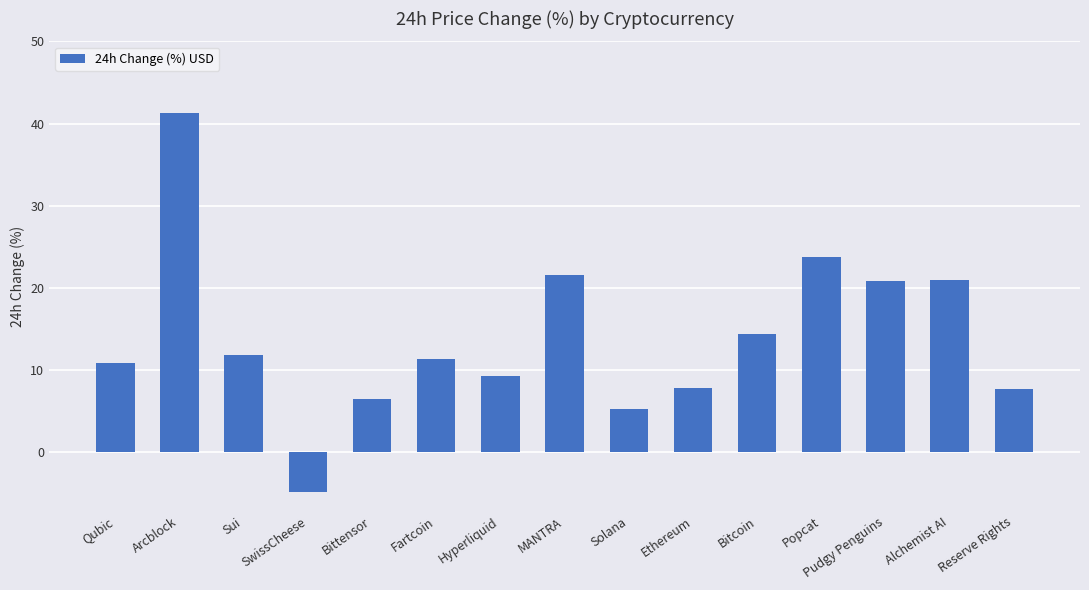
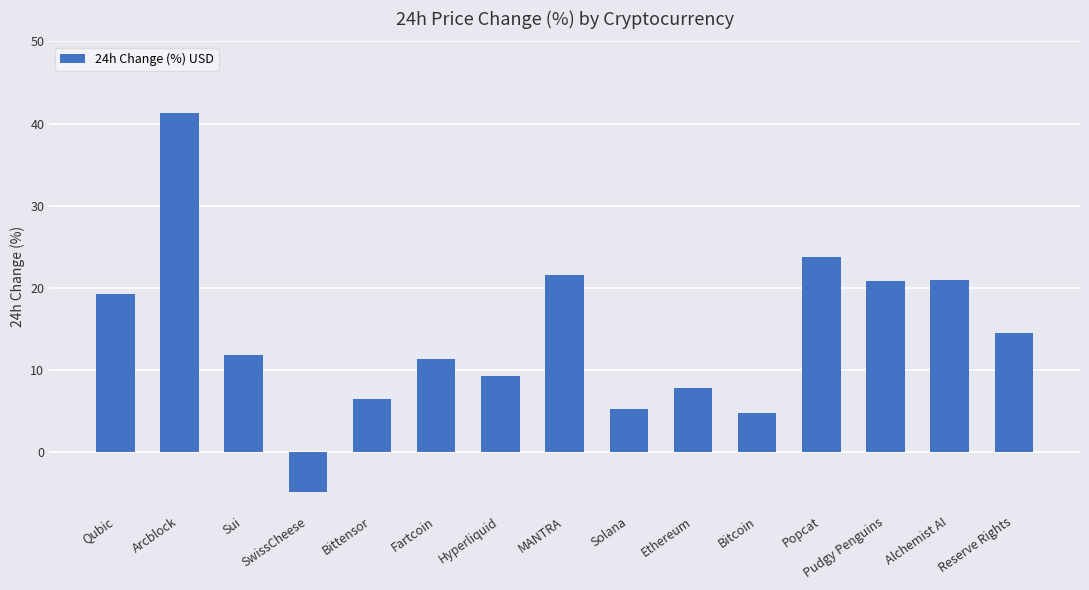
  {
-   "Qubic": 11,
+   "Qubic": 19,
    "Arcblock": 41,
    "Sui": 12,
    "SwissCheese": -5,
    "Bittensor": 6,
    "Fartcoin": 11,
    "Hyperliquid": 9,
    "MANTRA": 22,
    "Solana": 5,
    "Ethereum": 8,
-   "Bitcoin": 14,
+   "Bitcoin": 5,
    "Popcat": 24,
    "Pudgy Penguins": 21,
    "Alchemist AI": 21,
-   "Reserve Rights": 8
+   "Reserve Rights": 15
  }
